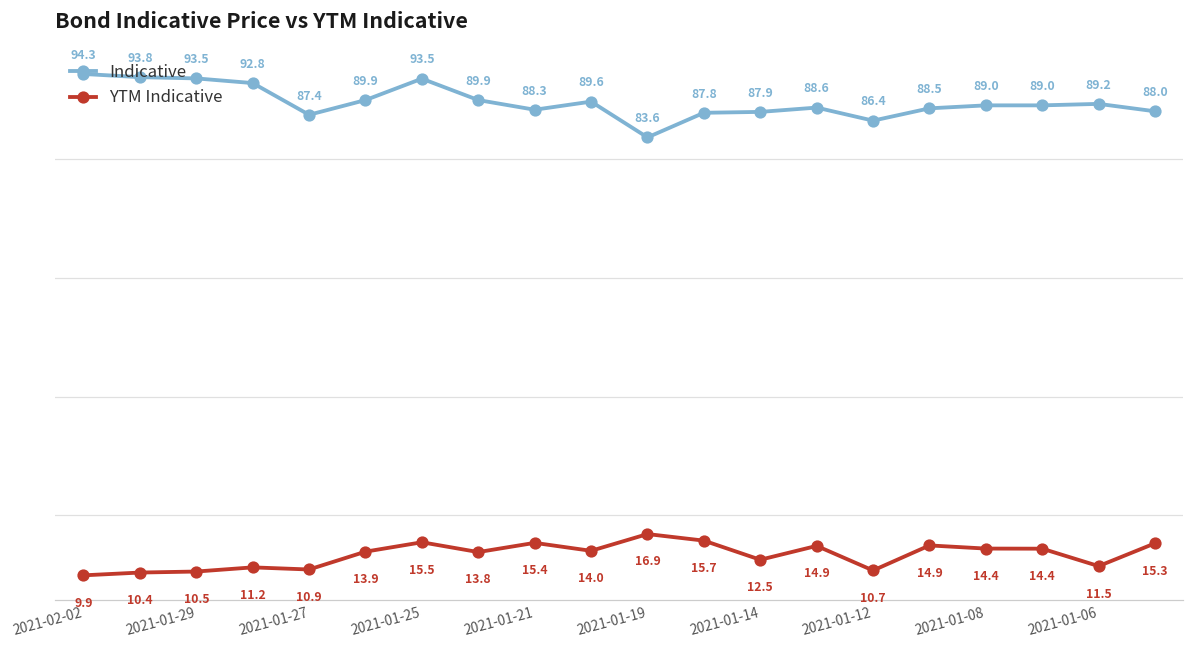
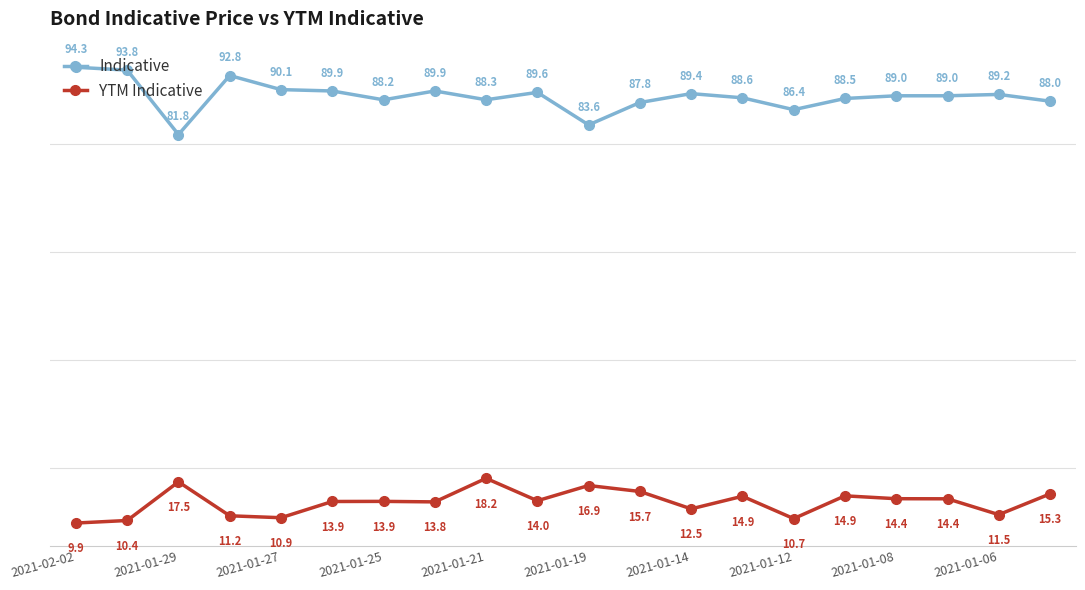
  {
    "Indicative": {
      "2021-02-02": 94.3,
-     "2021-01-29": 93.5,
-     "2021-01-27": 87.4,
-     "2021-01-25": 93.5,
+     "2021-01-29": 81.8,
+     "2021-01-27": 90.1,
+     "2021-01-25": 88.2,
      "2021-01-21": 88.3,
      "2021-01-19": 83.6,
-     "2021-01-14": 87.9,
+     "2021-01-14": 89.4,
      "2021-01-12": 86.4,
      "2021-01-08": 89.0,
      "2021-01-06": 89.2
    },
    "YTM Indicative": {
      "2021-02-02": 9.9,
-     "2021-01-29": 10.5,
+     "2021-01-29": 17.5,
      "2021-01-27": 10.9,
-     "2021-01-25": 15.5,
-     "2021-01-21": 15.4,
+     "2021-01-25": 13.9,
+     "2021-01-21": 18.2,
      "2021-01-19": 16.9,
      "2021-01-14": 12.5,
      "2021-01-12": 10.7,
      "2021-01-08": 14.4,
      "2021-01-06": 11.5
    }
  }
